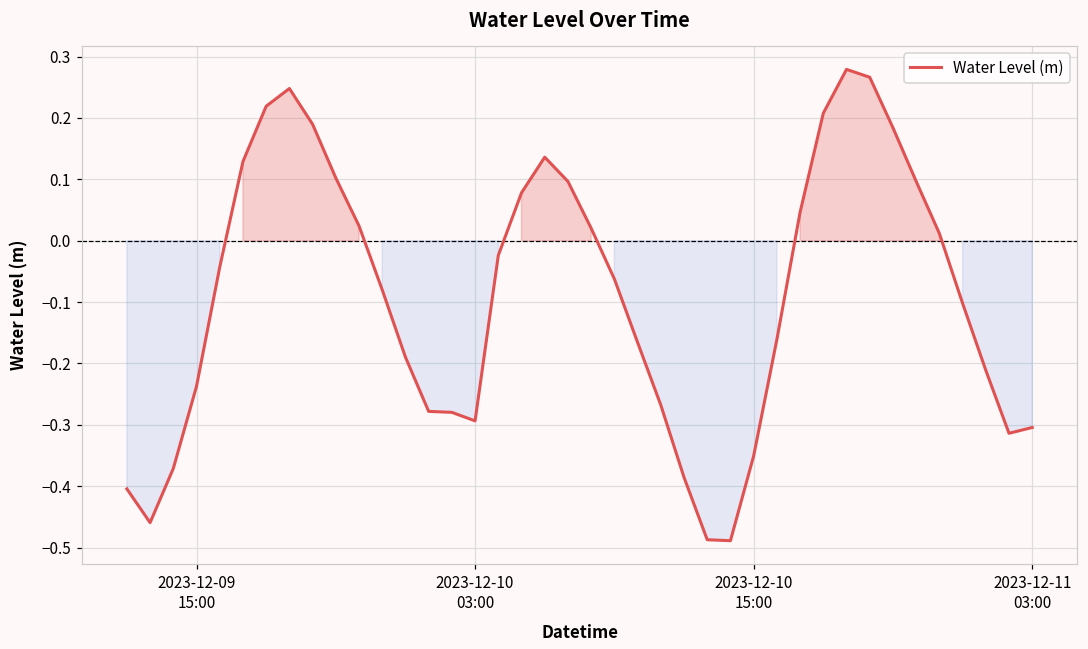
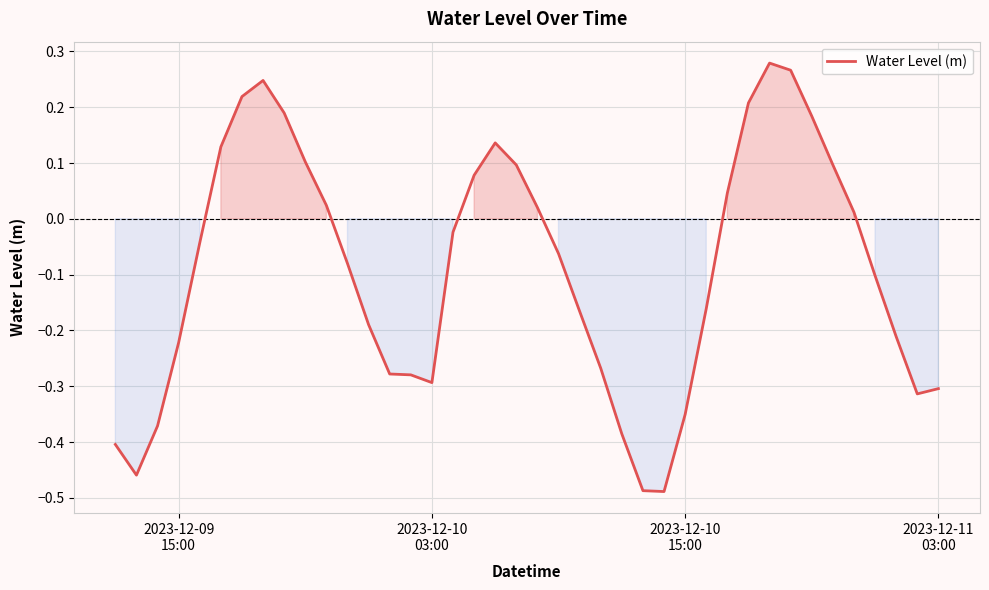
  {
-   "2023-12-09 15:00": -0.24,
+   "2023-12-09 15:00": -0.22,
    "2023-12-10 03:00": -0.29,
    "2023-12-10 15:00": -0.35,
    "2023-12-11 03:00": -0.30
  }
